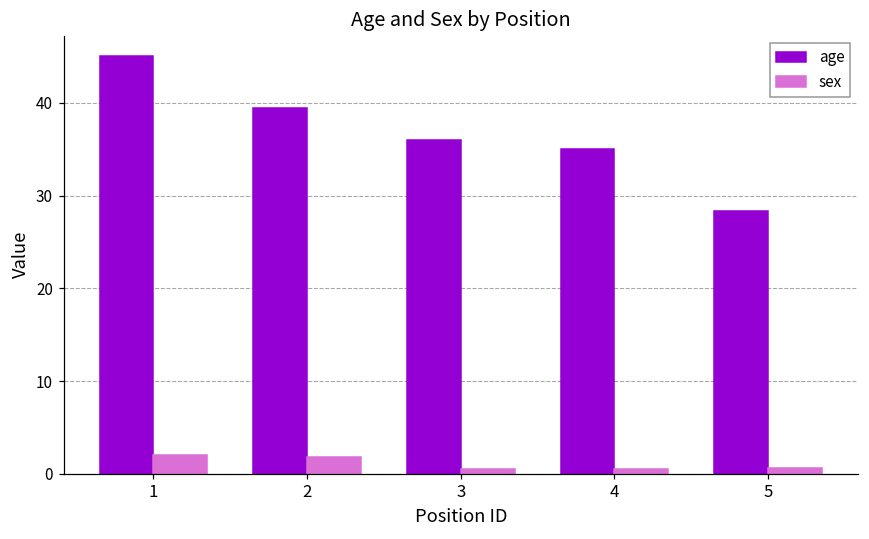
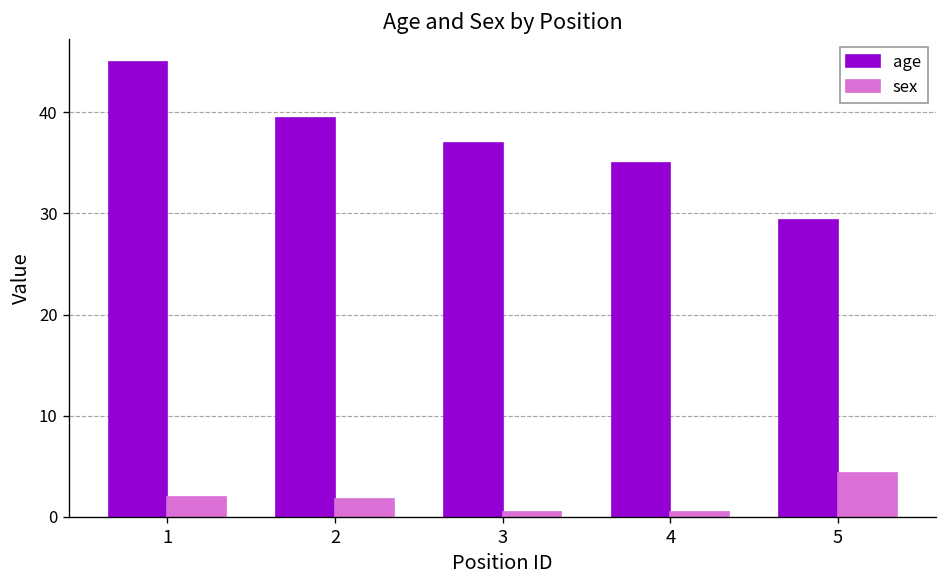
  {
    "age": {
      "1": 45,
      "2": 39,
-     "3": 36,
+     "3": 37,
      "4": 35,
-     "5": 28
+     "5": 29
    },
    "sex": {
      "1": 2,
      "2": 2,
      "3": 1,
      "4": 1,
-     "5": 1
+     "5": 4
    }
  }
